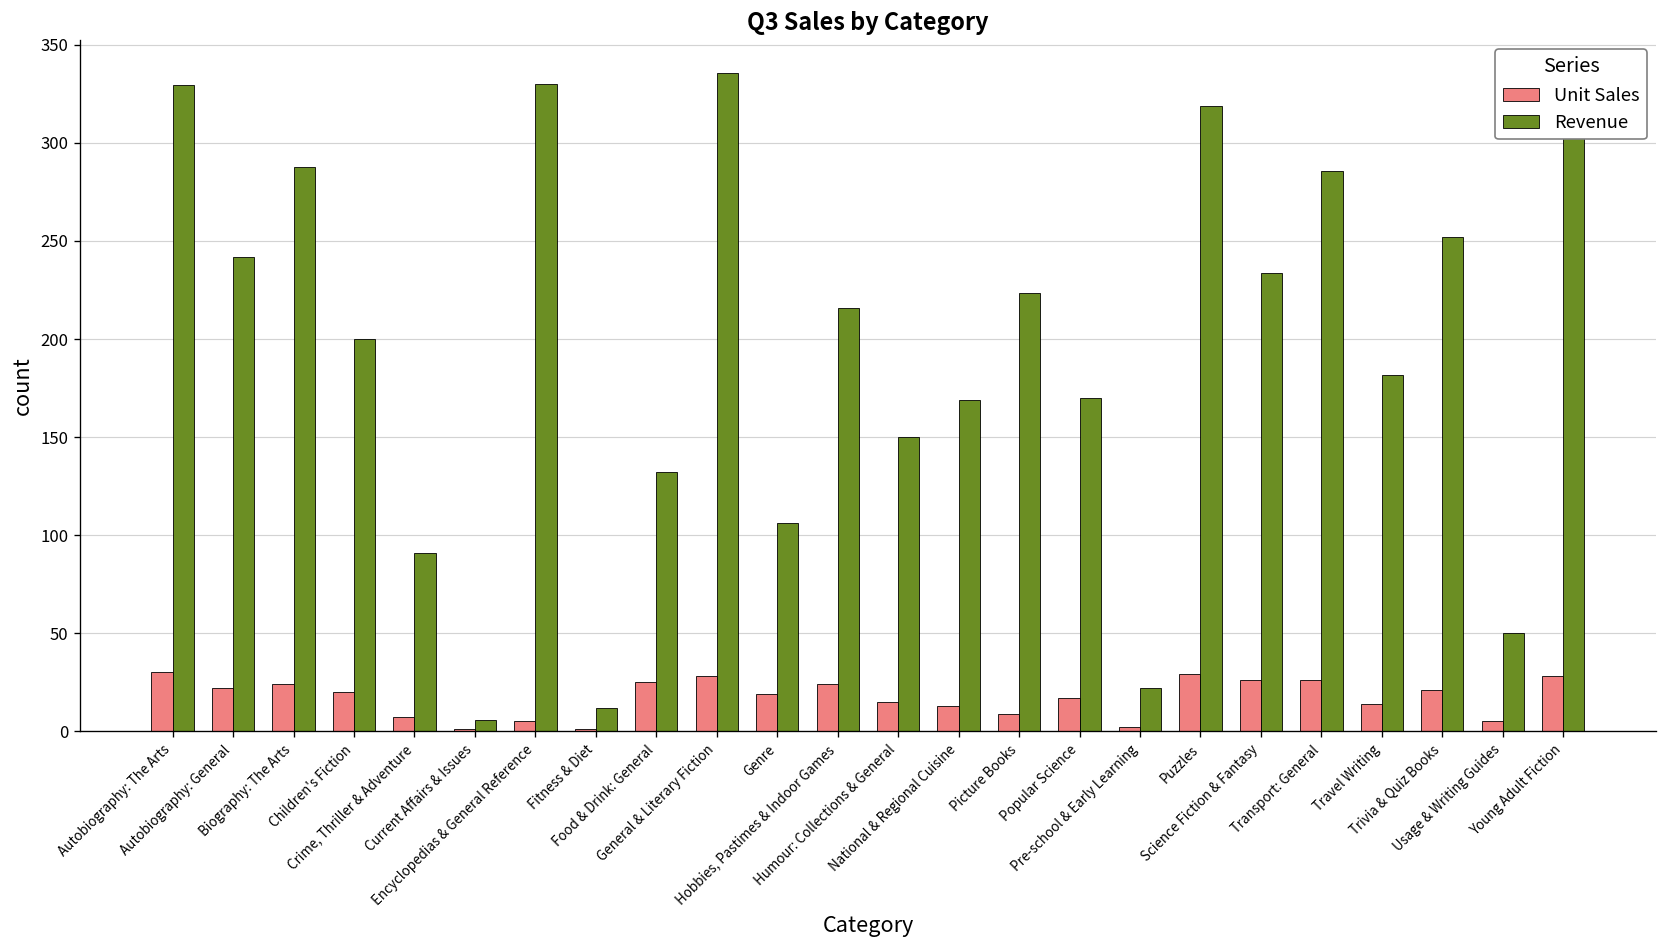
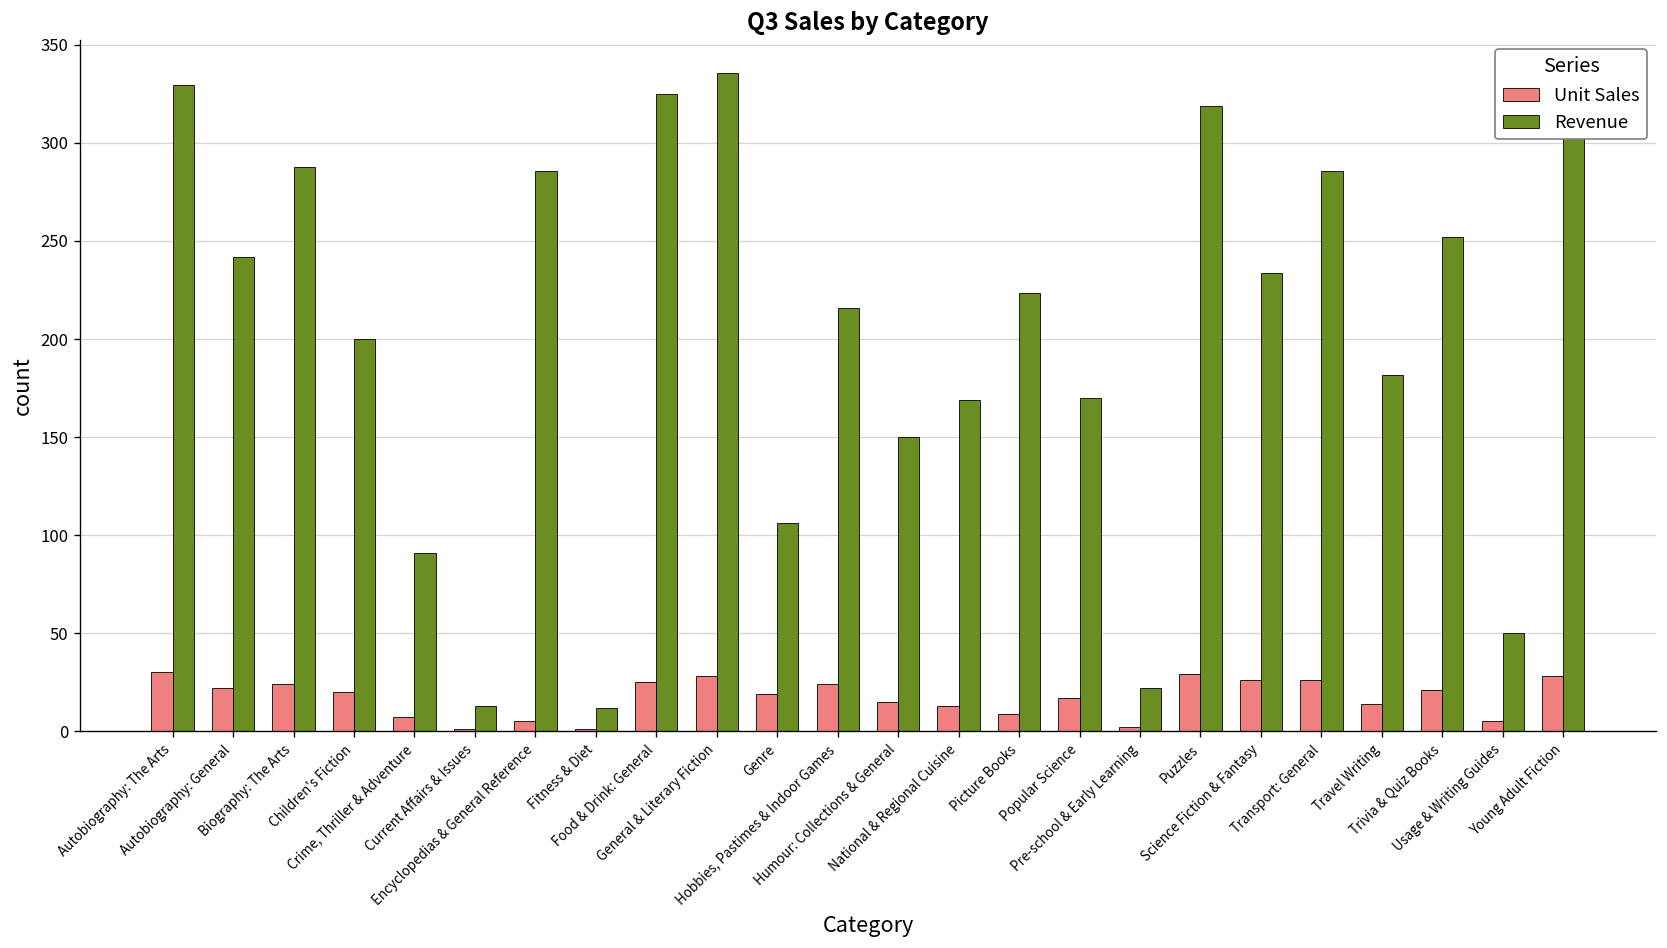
  {
    "Unit Sales": {
      "Autobiography: The Arts": 30,
      "Autobiography: General": 22,
      "Biography: The Arts": 24,
      "Children's Fiction": 20,
      "Crime, Thriller & Adventure": 7,
      "Encyclopedias & General Reference": 5,
      "Food & Drink: General": 25,
      "General & Literary Fiction": 28,
      "Genre": 19,
      "Hobbies, Pastimes & Indoor Games": 24,
      "Humour: Collections & General": 15,
      "National & Regional Cuisine": 13,
      "Picture Books": 9,
      "Popular Science": 17,
      "Pre-school & Early Learning": 2,
      "Puzzles": 29,
      "Science Fiction & Fantasy": 26,
      "Transport: General": 26,
      "Travel Writing": 14,
      "Trivia & Quiz Books": 21,
      "Usage & Writing Guides": 5,
      "Young Adult Fiction": 28
    },
    "Revenue": {
      "Autobiography: The Arts": 330,
      "Autobiography: General": 242,
      "Biography: The Arts": 288,
      "Children's Fiction": 200,
      "Crime, Thriller & Adventure": 91,
-     "Current Affairs & Issues": 6,
-     "Encyclopedias & General Reference": 330,
+     "Current Affairs & Issues": 13,
+     "Encyclopedias & General Reference": 286,
      "Fitness & Diet": 12,
-     "Food & Drink: General": 132,
+     "Food & Drink: General": 325,
      "General & Literary Fiction": 336,
      "Genre": 106,
      "Hobbies, Pastimes & Indoor Games": 216,
      "Humour: Collections & General": 150,
      "National & Regional Cuisine": 169,
      "Picture Books": 224,
      "Popular Science": 170,
      "Pre-school & Early Learning": 22,
      "Puzzles": 319,
      "Science Fiction & Fantasy": 234,
      "Transport: General": 286,
      "Travel Writing": 182,
      "Trivia & Quiz Books": 252,
      "Usage & Writing Guides": 50
    }
  }
